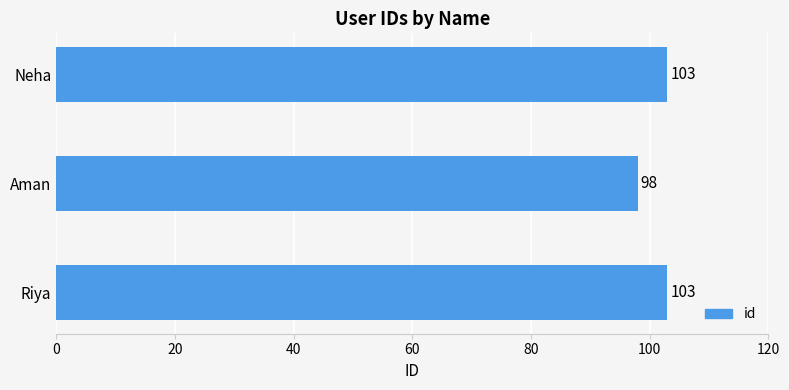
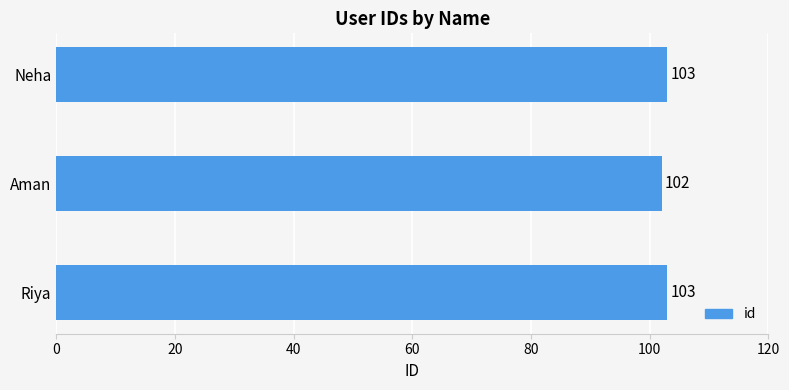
  {
    "Neha": 103,
-   "Aman": 98,
+   "Aman": 102,
    "Riya": 103
  }
